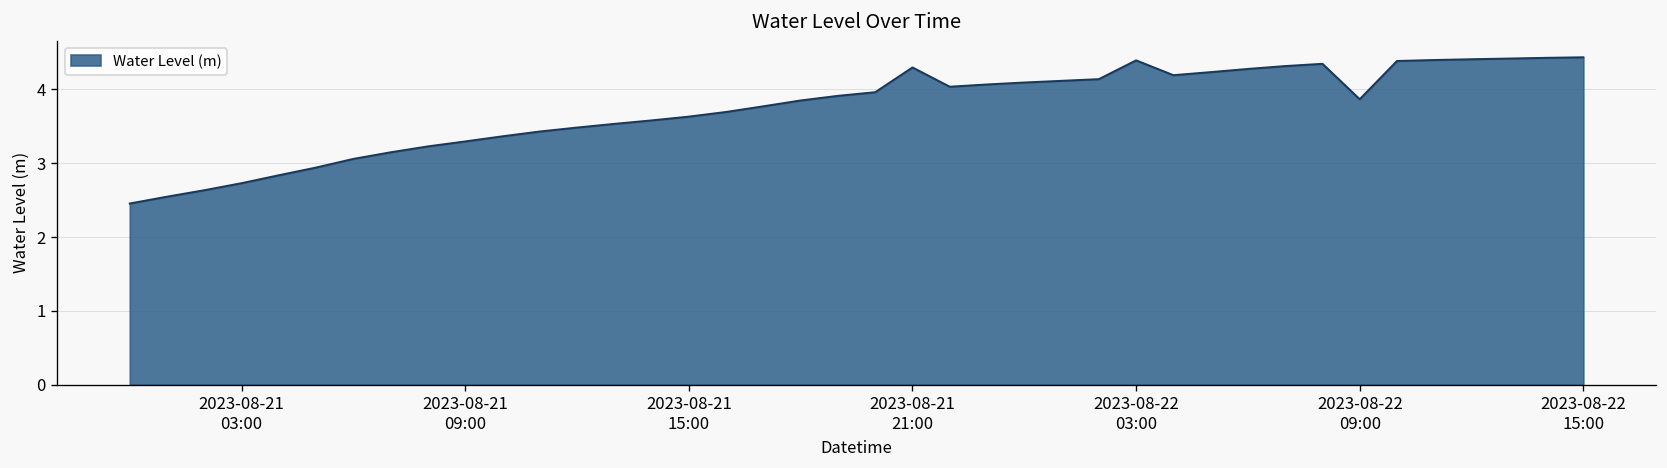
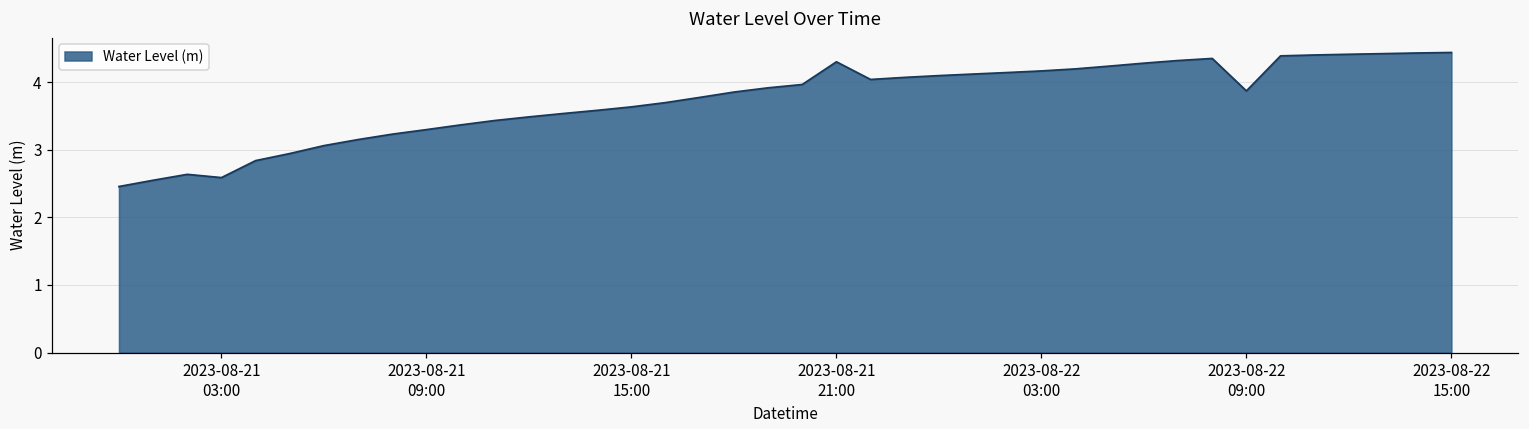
  {
-   "2023-08-21 03:00": 2.7,
+   "2023-08-21 03:00": 2.6,
    "2023-08-21 09:00": 3.3,
    "2023-08-21 15:00": 3.6,
    "2023-08-21 21:00": 4.3,
-   "2023-08-22 03:00": 4.4,
+   "2023-08-22 03:00": 4.2,
    "2023-08-22 09:00": 3.9,
    "2023-08-22 15:00": 4.4
  }
